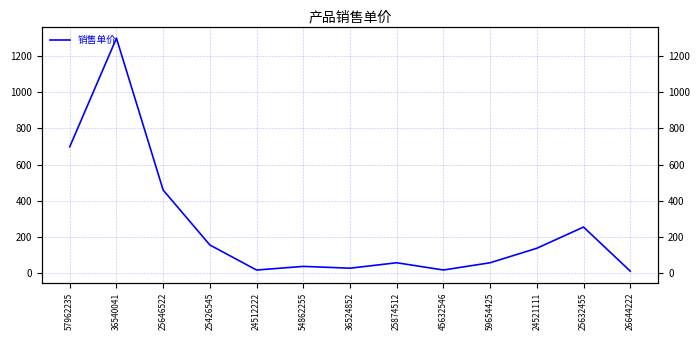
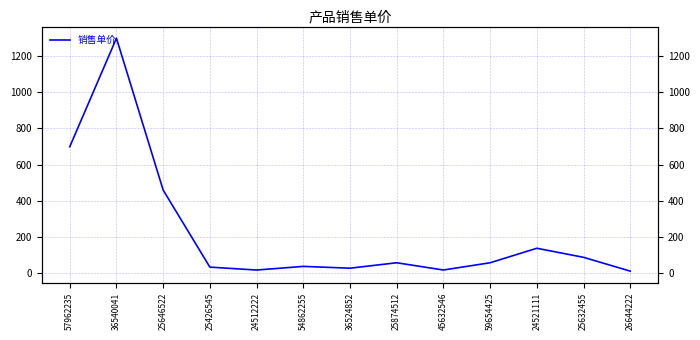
  {
    "57962235": 700,
    "36540041": 1300,
    "25646522": 460,
-   "25426545": 160,
+   "25426545": 40,
    "24512222": 20,
    "54862255": 40,
    "36524852": 30,
    "25874512": 60,
    "45632546": 20,
    "59654425": 60,
    "24521111": 140,
-   "25632455": 260,
+   "25632455": 90,
    "26644222": 10
  }
